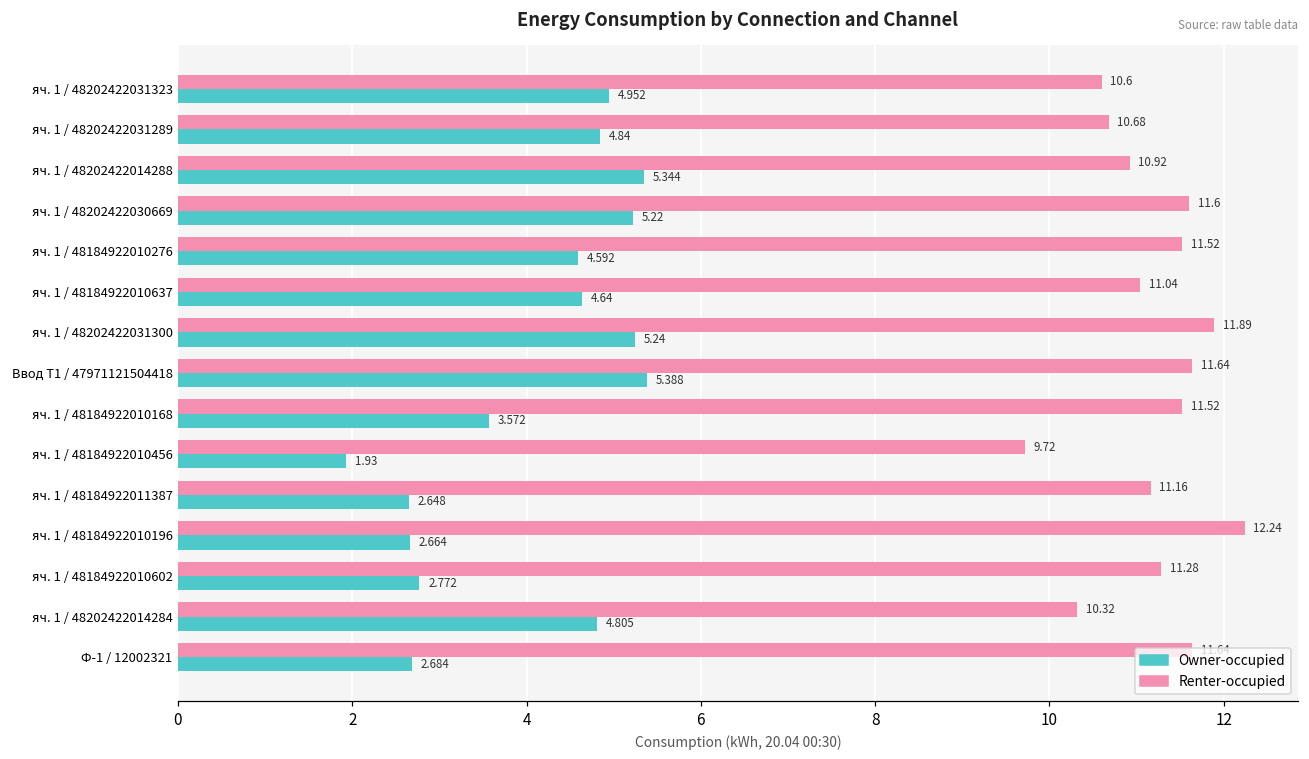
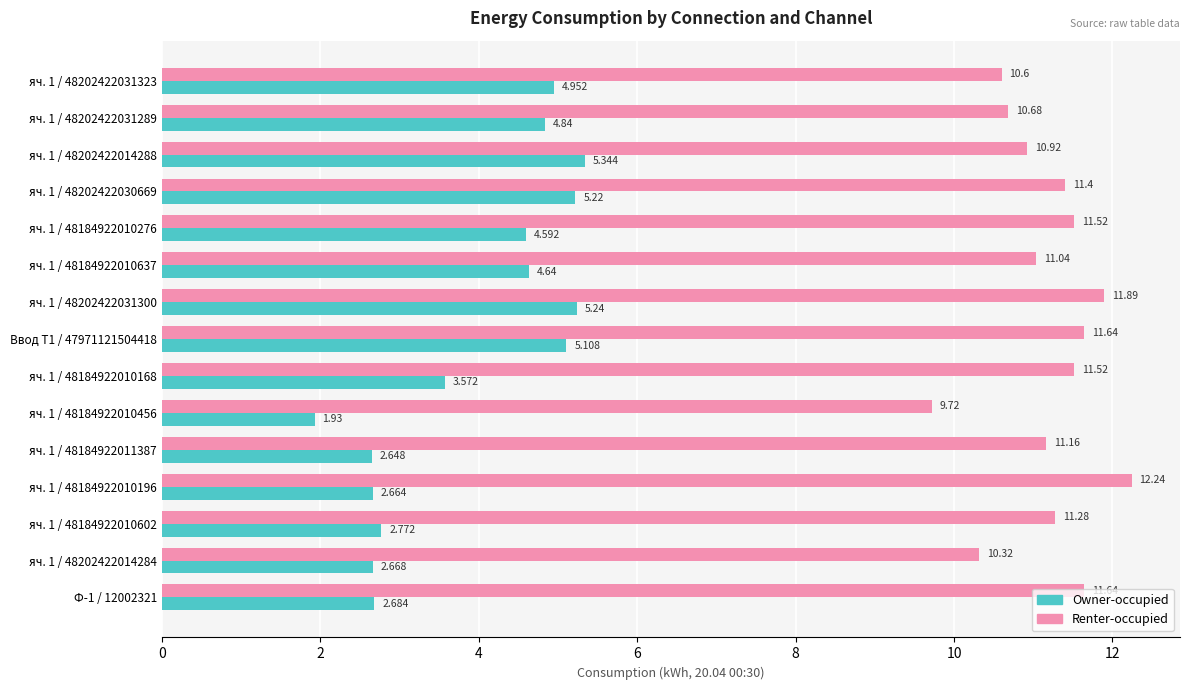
  {
    "Owner-occupied": {
      "яч. 1 / 48202422031323": 4.952,
      "яч. 1 / 48202422031289": 4.84,
      "яч. 1 / 48202422014288": 5.344,
      "яч. 1 / 48202422030669": 5.22,
      "яч. 1 / 48184922010276": 4.592,
      "яч. 1 / 48184922010637": 4.64,
      "яч. 1 / 48202422031300": 5.24,
-     "Ввод Т1 / 47971121504418": 5.388,
+     "Ввод Т1 / 47971121504418": 5.108,
      "яч. 1 / 48184922010168": 3.572,
      "яч. 1 / 48184922010456": 1.93,
      "яч. 1 / 48184922011387": 2.648,
      "яч. 1 / 48184922010196": 2.664,
      "яч. 1 / 48184922010602": 2.772,
-     "яч. 1 / 48202422014284": 4.805,
+     "яч. 1 / 48202422014284": 2.668,
      "Ф-1 / 12002321": 2.684
    },
    "Renter-occupied": {
      "яч. 1 / 48202422031323": 10.6,
      "яч. 1 / 48202422031289": 10.68,
      "яч. 1 / 48202422014288": 10.92,
-     "яч. 1 / 48202422030669": 11.6,
+     "яч. 1 / 48202422030669": 11.4,
      "яч. 1 / 48184922010276": 11.52,
      "яч. 1 / 48184922010637": 11.04,
      "яч. 1 / 48202422031300": 11.89,
      "Ввод Т1 / 47971121504418": 11.64,
      "яч. 1 / 48184922010168": 11.52,
      "яч. 1 / 48184922010456": 9.72,
      "яч. 1 / 48184922011387": 11.16,
      "яч. 1 / 48184922010196": 12.24,
      "яч. 1 / 48184922010602": 11.28,
      "яч. 1 / 48202422014284": 10.32
    }
  }
